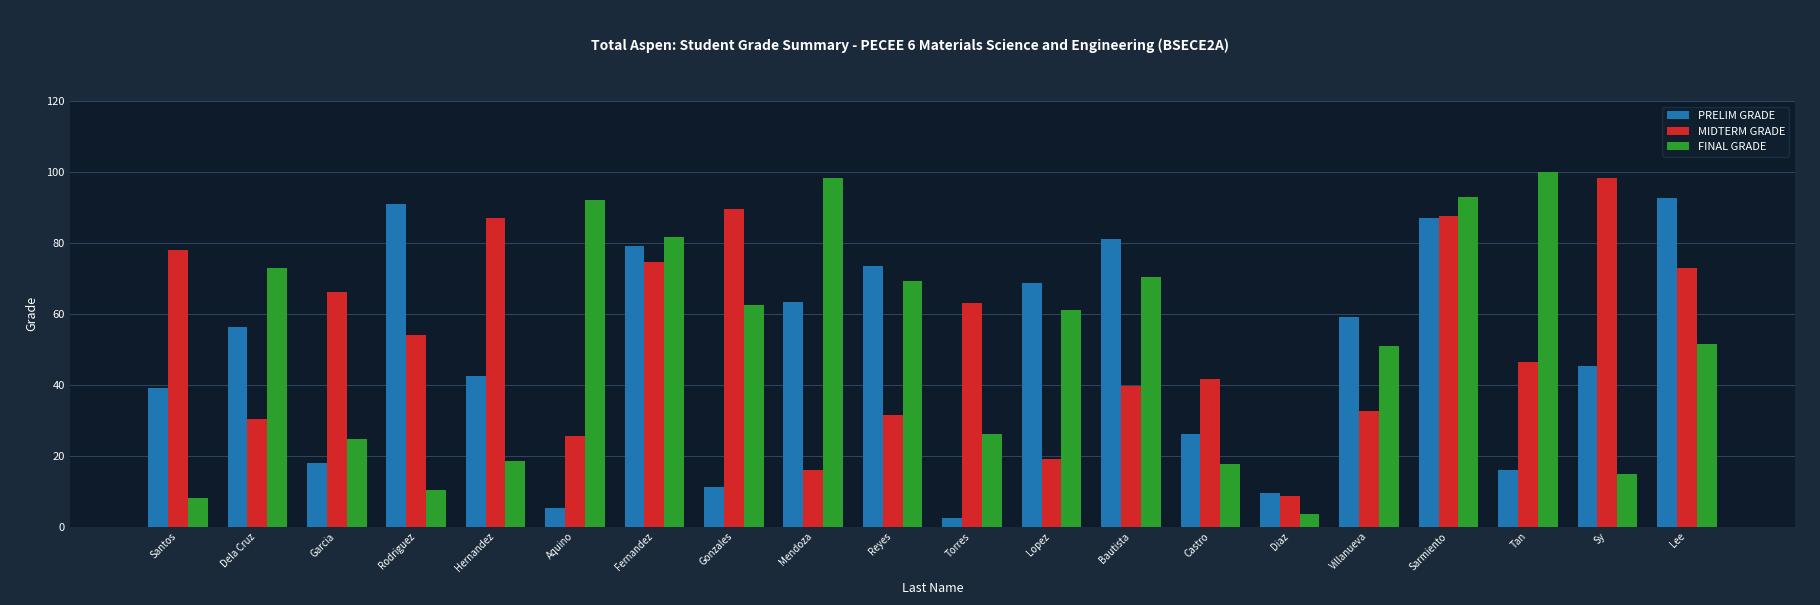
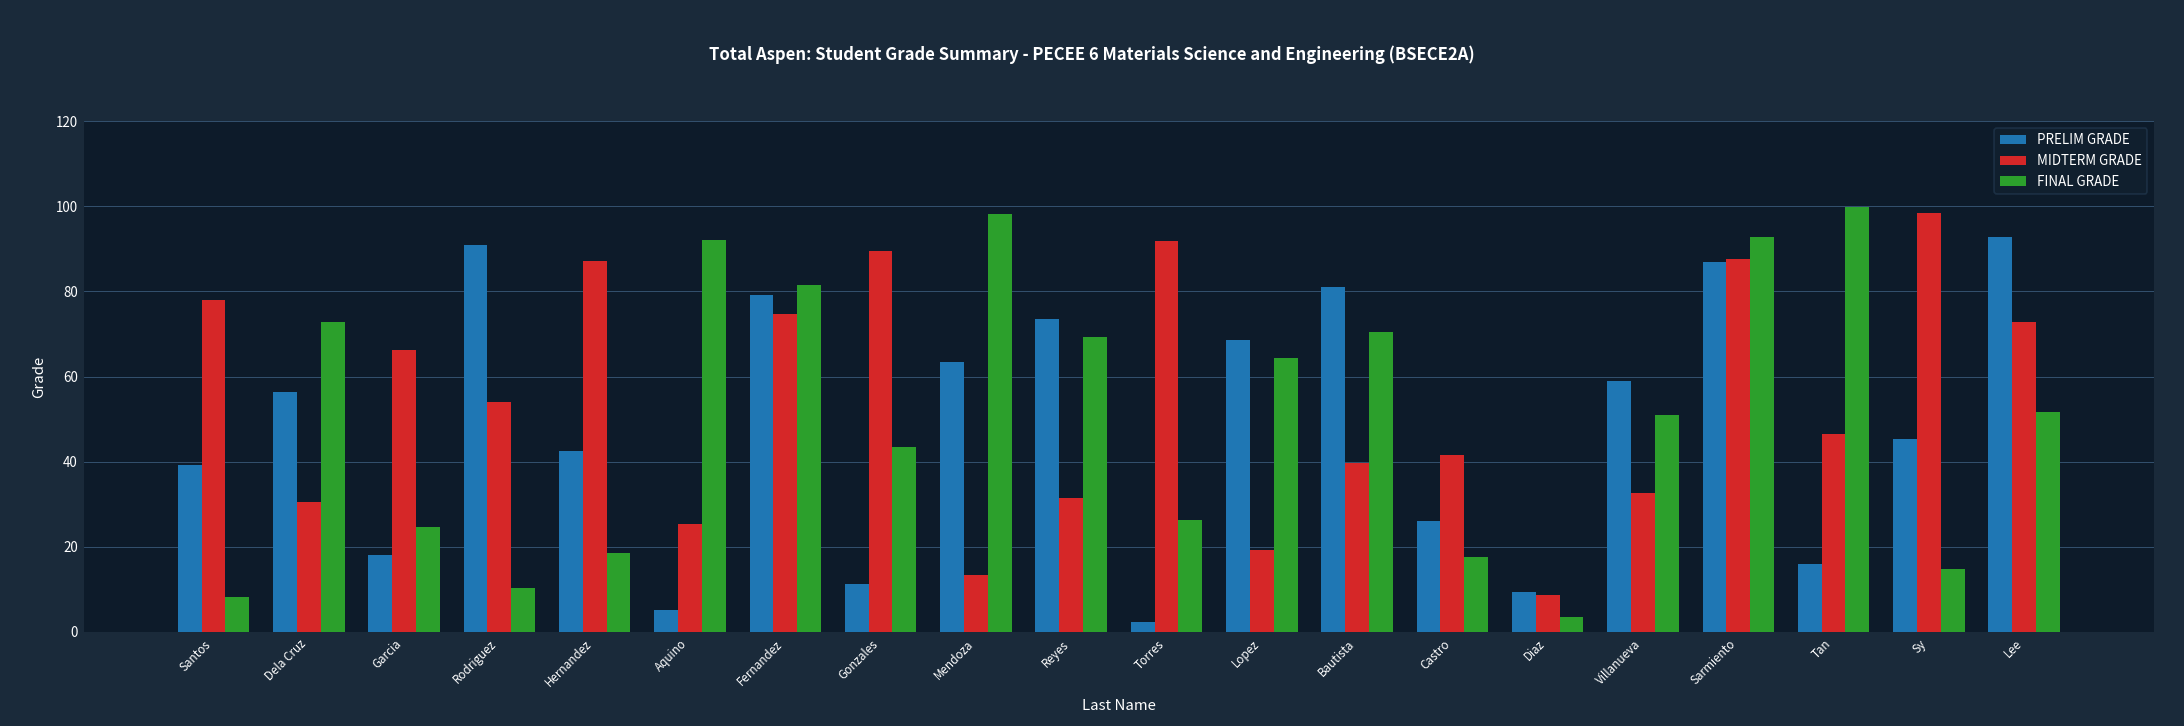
  {
    "PRELIM GRADE": {
      "Santos": 39,
      "Dela Cruz": 56,
      "Garcia": 18,
      "Rodriguez": 91,
      "Hernandez": 42,
      "Aquino": 5,
      "Fernandez": 79,
      "Gonzales": 11,
      "Mendoza": 63,
      "Reyes": 73,
      "Torres": 2,
      "Lopez": 69,
      "Bautista": 81,
      "Castro": 26,
      "Diaz": 9,
      "Villanueva": 59,
      "Sarmiento": 87,
      "Tan": 16,
      "Sy": 45,
      "Lee": 93
    },
    "MIDTERM GRADE": {
      "Santos": 78,
      "Dela Cruz": 30,
      "Garcia": 66,
      "Rodriguez": 54,
      "Hernandez": 87,
      "Aquino": 25,
      "Fernandez": 75,
      "Gonzales": 89,
-     "Mendoza": 16,
+     "Mendoza": 13,
      "Reyes": 32,
-     "Torres": 63,
+     "Torres": 92,
      "Lopez": 19,
      "Bautista": 40,
      "Castro": 42,
      "Diaz": 9,
      "Villanueva": 33,
      "Sarmiento": 88,
      "Tan": 47,
      "Sy": 98,
      "Lee": 73
    },
    "FINAL GRADE": {
      "Santos": 8,
      "Dela Cruz": 73,
      "Garcia": 25,
      "Rodriguez": 10,
      "Hernandez": 19,
      "Aquino": 92,
      "Fernandez": 82,
-     "Gonzales": 63,
+     "Gonzales": 43,
      "Mendoza": 98,
      "Reyes": 69,
      "Torres": 26,
-     "Lopez": 61,
+     "Lopez": 64,
      "Bautista": 70,
      "Castro": 18,
      "Diaz": 3,
      "Villanueva": 51,
      "Sarmiento": 93,
      "Tan": 100,
      "Sy": 15,
      "Lee": 52
    }
  }
